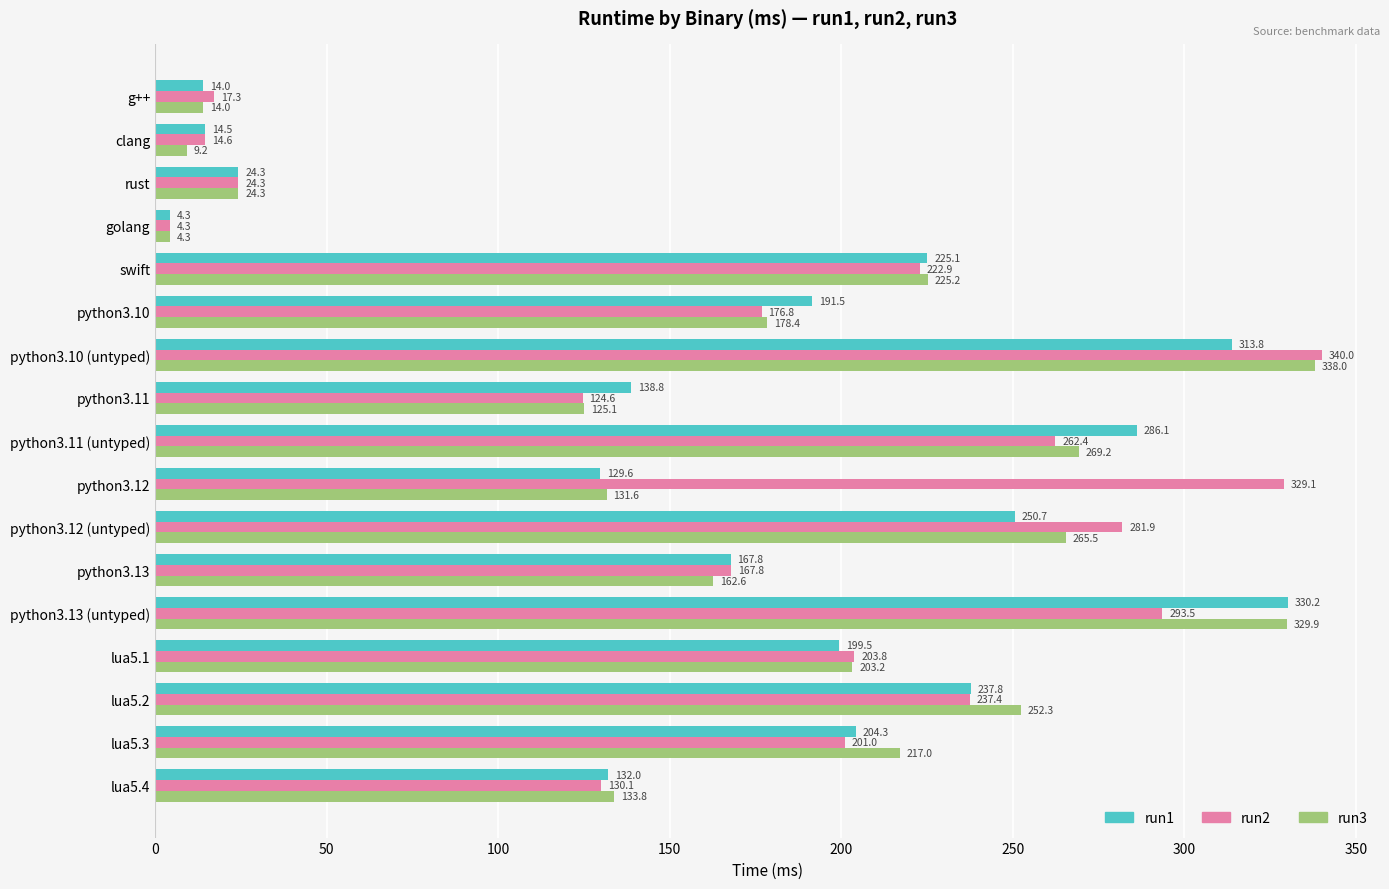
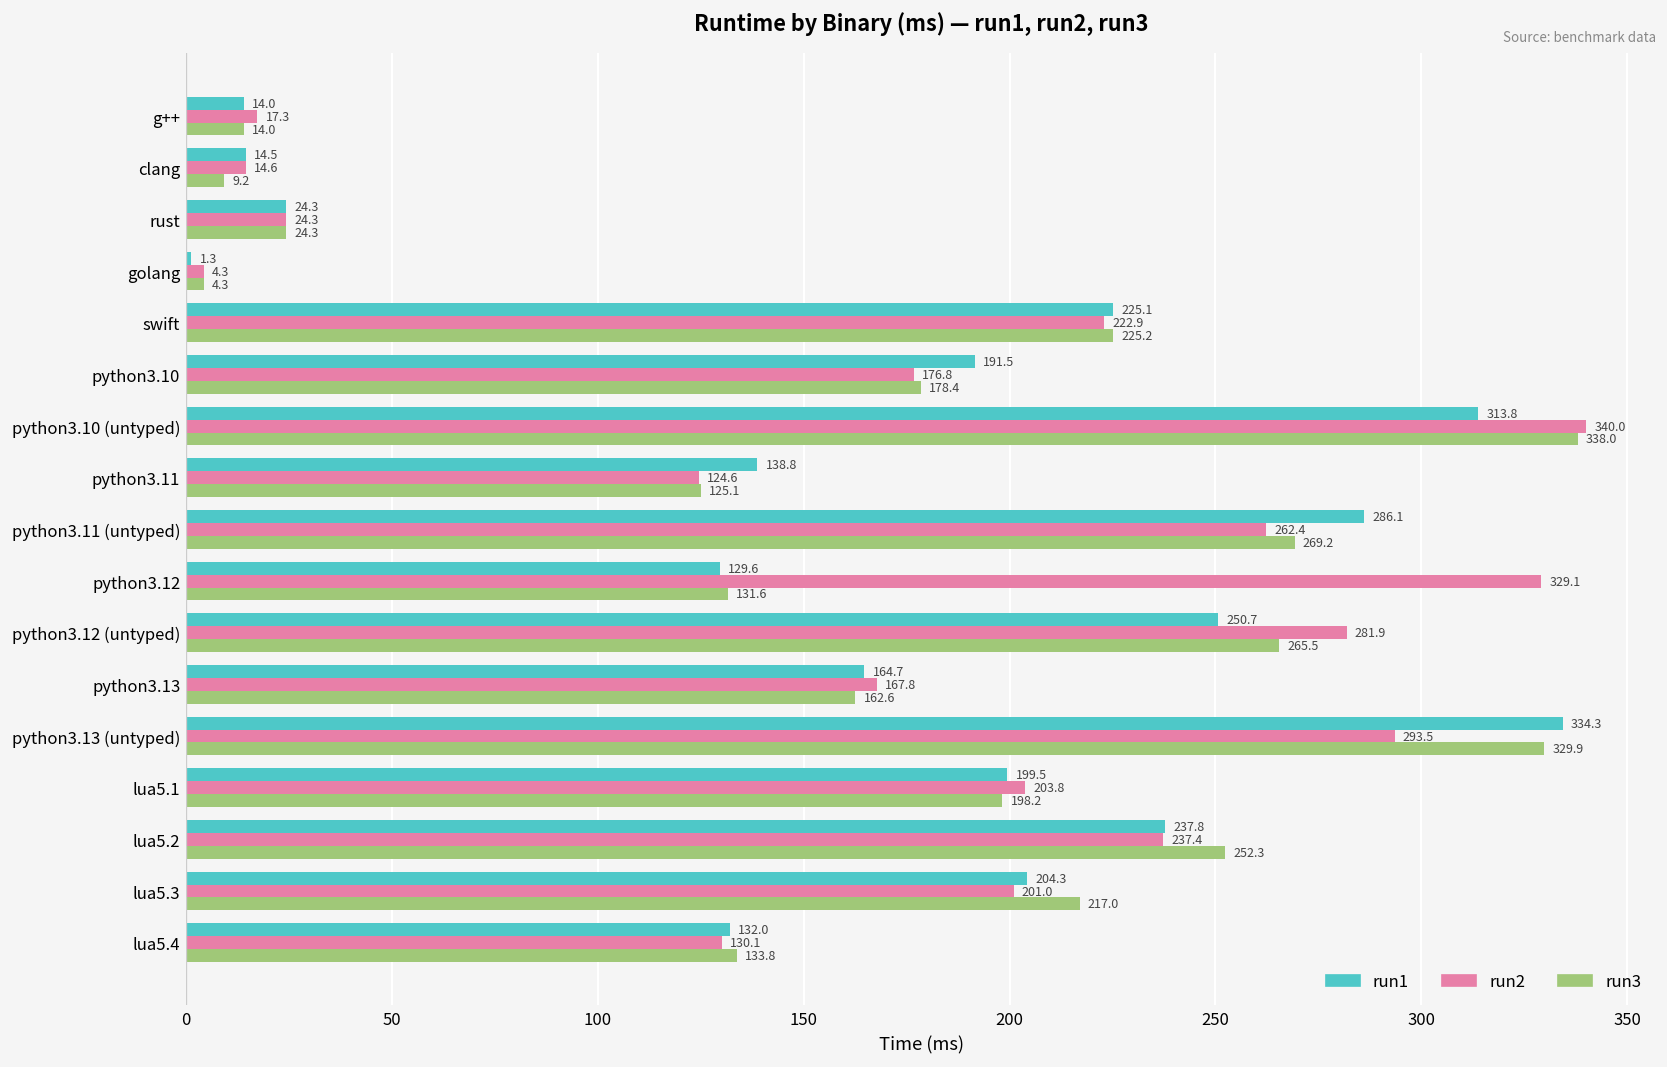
  {
    "run1": {
      "g++": 14.0,
      "clang": 14.5,
      "rust": 24.3,
-     "golang": 4.3,
+     "golang": 1.3,
      "swift": 225.1,
      "python3.10": 191.5,
      "python3.10 (untyped)": 313.8,
      "python3.11": 138.8,
      "python3.11 (untyped)": 286.1,
      "python3.12": 129.6,
      "python3.12 (untyped)": 250.7,
-     "python3.13": 167.8,
-     "python3.13 (untyped)": 330.2,
+     "python3.13": 164.7,
+     "python3.13 (untyped)": 334.3,
      "lua5.1": 199.5,
      "lua5.2": 237.8,
      "lua5.3": 204.3,
      "lua5.4": 132.0
    },
    "run2": {
      "g++": 17.3,
      "clang": 14.6,
      "rust": 24.3,
      "golang": 4.3,
      "swift": 222.9,
      "python3.10": 176.8,
      "python3.10 (untyped)": 340.0,
      "python3.11": 124.6,
      "python3.11 (untyped)": 262.4,
      "python3.12": 329.1,
      "python3.12 (untyped)": 281.9,
      "python3.13": 167.8,
      "python3.13 (untyped)": 293.5,
      "lua5.1": 203.8,
      "lua5.2": 237.4,
      "lua5.3": 201.0,
      "lua5.4": 130.1
    },
    "run3": {
      "g++": 14.0,
      "clang": 9.2,
      "rust": 24.3,
      "golang": 4.3,
      "swift": 225.2,
      "python3.10": 178.4,
      "python3.10 (untyped)": 338.0,
      "python3.11": 125.1,
      "python3.11 (untyped)": 269.2,
      "python3.12": 131.6,
      "python3.12 (untyped)": 265.5,
      "python3.13": 162.6,
      "python3.13 (untyped)": 329.9,
-     "lua5.1": 203.2,
+     "lua5.1": 198.2,
      "lua5.2": 252.3,
      "lua5.3": 217.0,
      "lua5.4": 133.8
    }
  }
